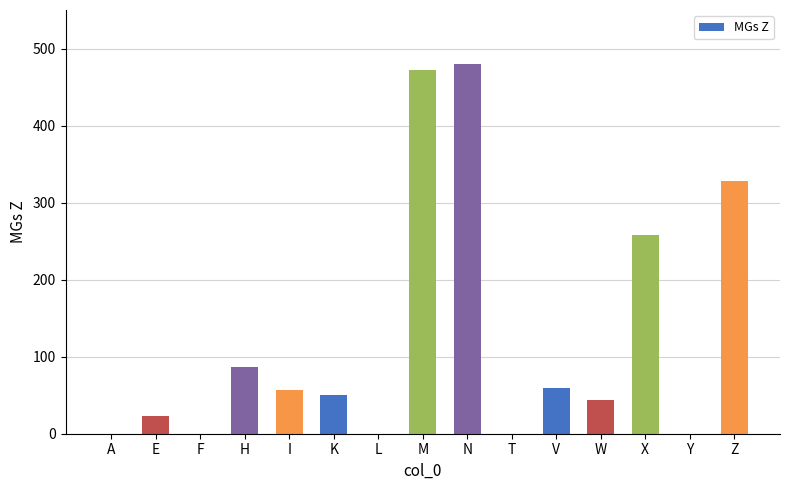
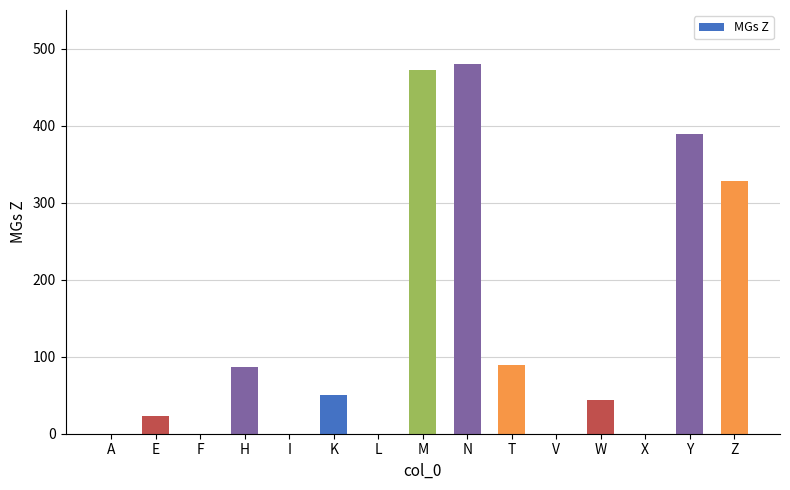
  {
    "A": 0,
    "E": 20,
    "F": 0,
    "H": 90,
-   "I": 60,
+   "I": 0,
    "K": 50,
    "L": 0,
    "M": 470,
    "N": 480,
-   "T": 0,
-   "V": 60,
+   "T": 90,
+   "V": 0,
    "W": 40,
-   "X": 260,
-   "Y": 0,
+   "X": 0,
+   "Y": 390,
    "Z": 330
  }
